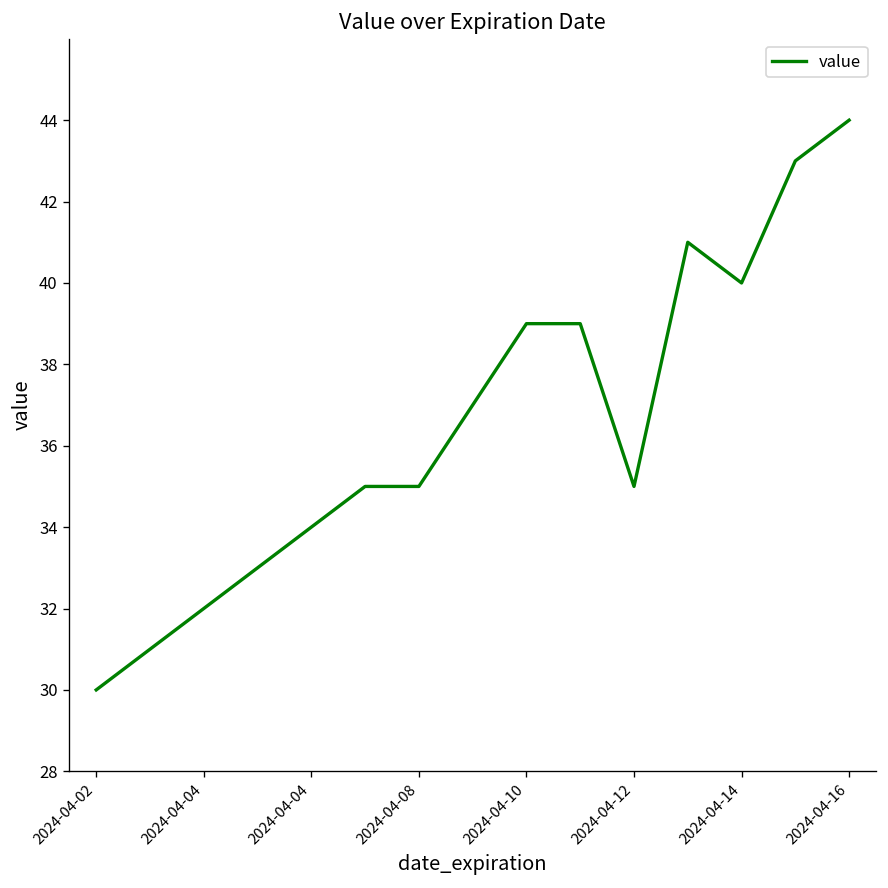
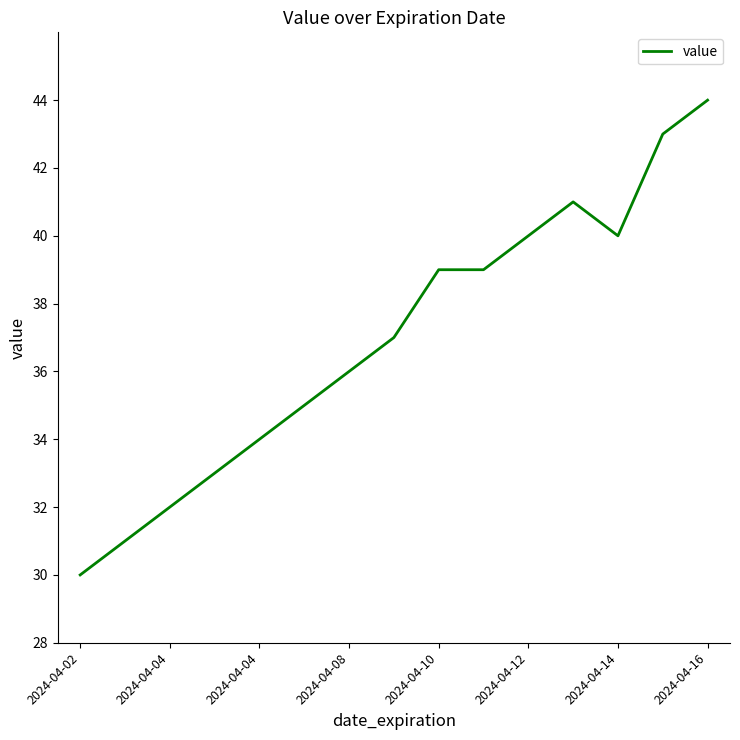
  {
    "2024-04-02": 30,
-   "2024-04-08": 35,
+   "2024-04-08": 36,
    "2024-04-10": 39,
-   "2024-04-12": 35,
+   "2024-04-12": 40,
    "2024-04-14": 40,
    "2024-04-16": 44
  }
